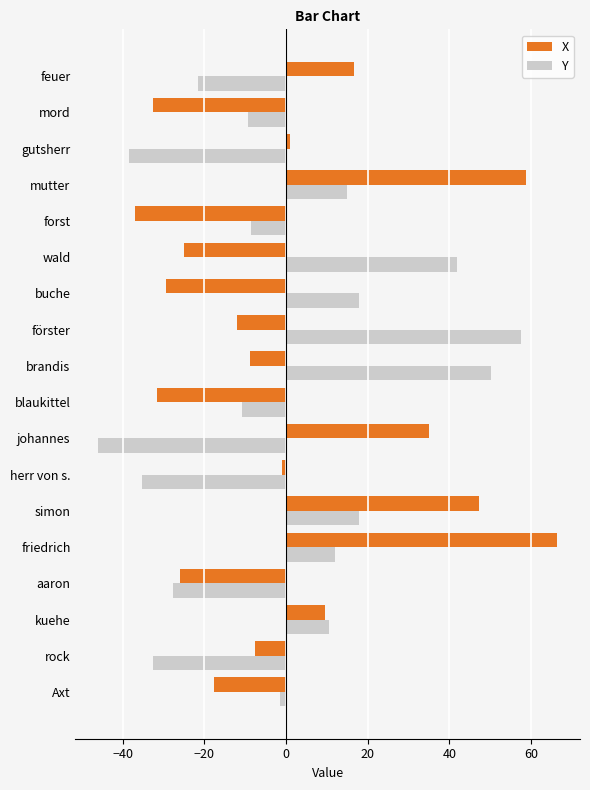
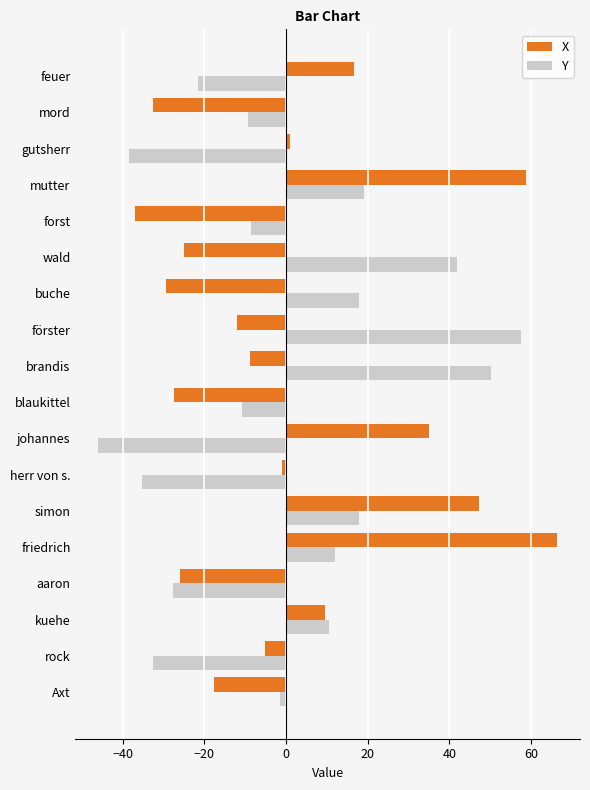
  {
    "X": {
      "feuer": 17,
      "mord": -33,
      "gutsherr": 1,
      "mutter": 59,
      "forst": -37,
      "wald": -25,
      "buche": -29,
      "förster": -12,
      "brandis": -9,
-     "blaukittel": -32,
+     "blaukittel": -27,
      "johannes": 35,
      "herr von s.": -1,
      "simon": 47,
      "friedrich": 66,
      "aaron": -26,
      "kuehe": 10,
-     "rock": -8,
+     "rock": -5,
      "Axt": -18
    },
    "Y": {
      "feuer": -22,
      "mord": -9,
      "gutsherr": -38,
-     "mutter": 15,
+     "mutter": 19,
      "forst": -9,
      "wald": 42,
      "buche": 18,
      "förster": 58,
      "brandis": 50,
      "blaukittel": -11,
      "johannes": -46,
      "herr von s.": -35,
      "simon": 18,
      "friedrich": 12,
      "aaron": -28,
      "kuehe": 11,
      "rock": -33,
      "Axt": -2
    }
  }
